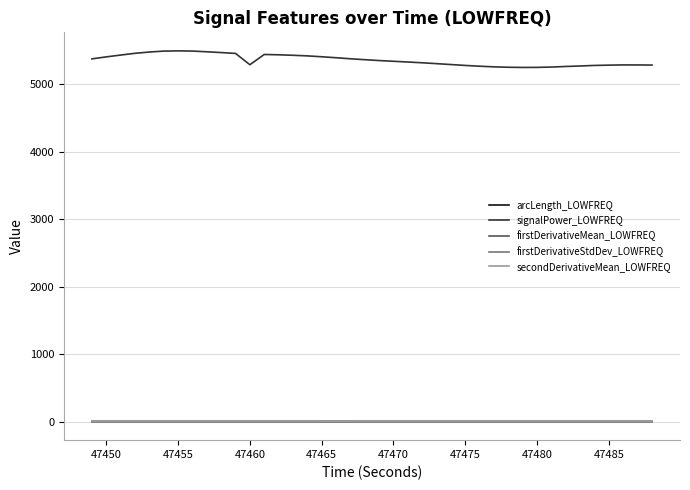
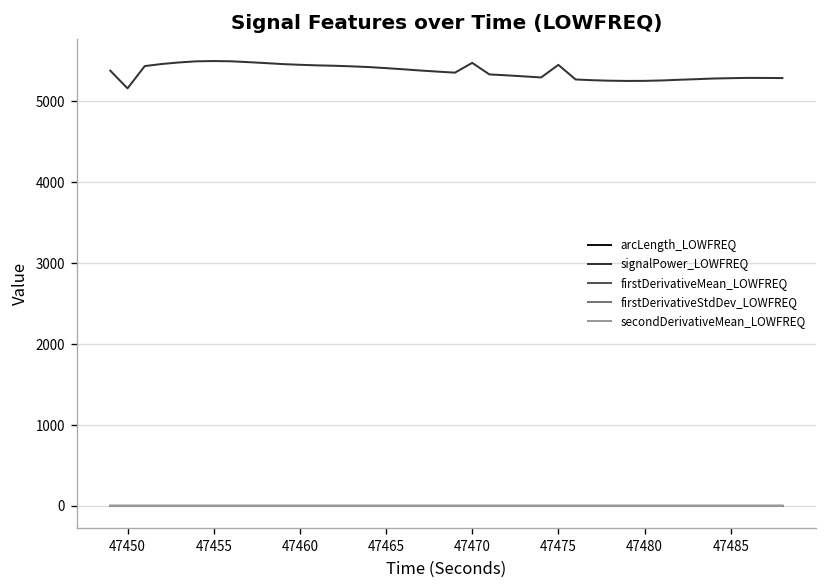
  {
    "secondDerivativeMean_LOWFREQ": {
      "47450": 0,
      "47455": 0,
      "47460": 0,
      "47465": 0,
      "47470": 0,
      "47475": 0,
      "47480": 0,
      "47485": 0
    },
    "signalPower_LOWFREQ": {
-     "47450": 5400,
+     "47450": 5200,
      "47455": 5500,
-     "47460": 5300,
+     "47460": 5500,
      "47465": 5400,
-     "47470": 5300,
-     "47475": 5300,
+     "47470": 5500,
+     "47475": 5500,
      "47480": 5300,
      "47485": 5300
    }
  }
